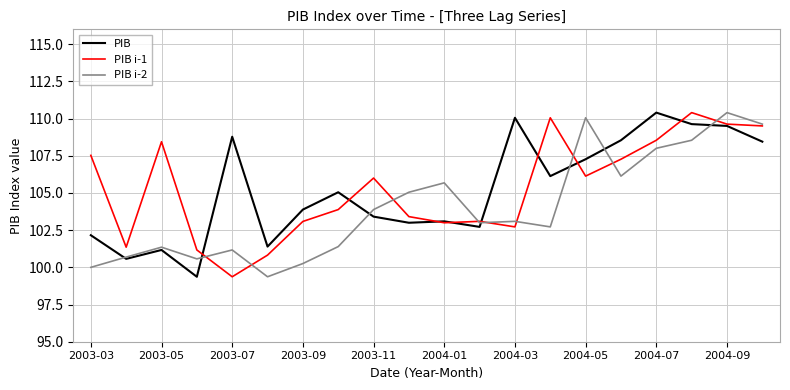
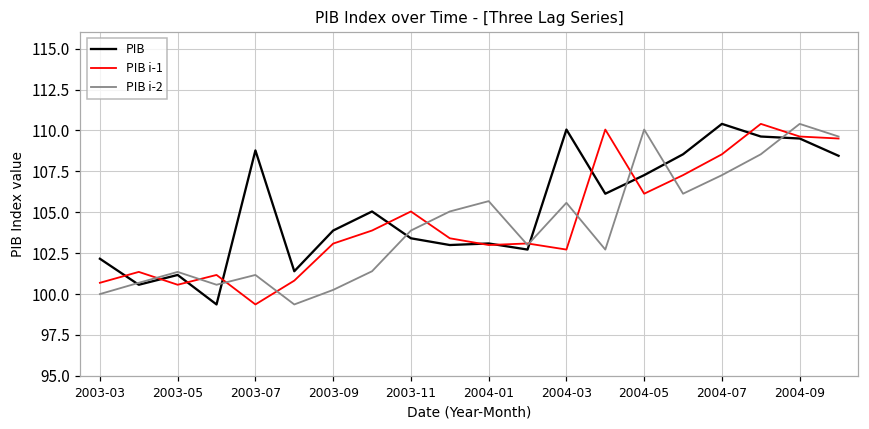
  {
    "PIB": {
      "2003-03": 102.2,
      "2003-05": 101.2,
      "2003-07": 108.8,
      "2003-09": 103.9,
      "2003-11": 103.4,
      "2004-03": 110.1,
      "2004-05": 107.3,
      "2004-07": 110.4
    },
    "PIB i-1": {
-     "2003-03": 107.5,
-     "2003-05": 108.4,
+     "2003-03": 100.7,
+     "2003-05": 100.6,
      "2003-07": 99.4,
      "2003-09": 103.1,
-     "2003-11": 106.0,
+     "2003-11": 105.0,
      "2004-03": 102.7,
      "2004-05": 106.1,
      "2004-07": 108.5
    },
    "PIB i-2": {
      "2003-03": 100.0,
      "2003-05": 101.4,
      "2003-07": 101.2,
      "2003-09": 100.3,
      "2003-11": 103.9,
      "2004-01": 105.7,
-     "2004-03": 103.1,
+     "2004-03": 105.6,
      "2004-05": 110.1,
-     "2004-07": 108.0,
+     "2004-07": 107.3,
      "2004-09": 110.4
    }
  }
